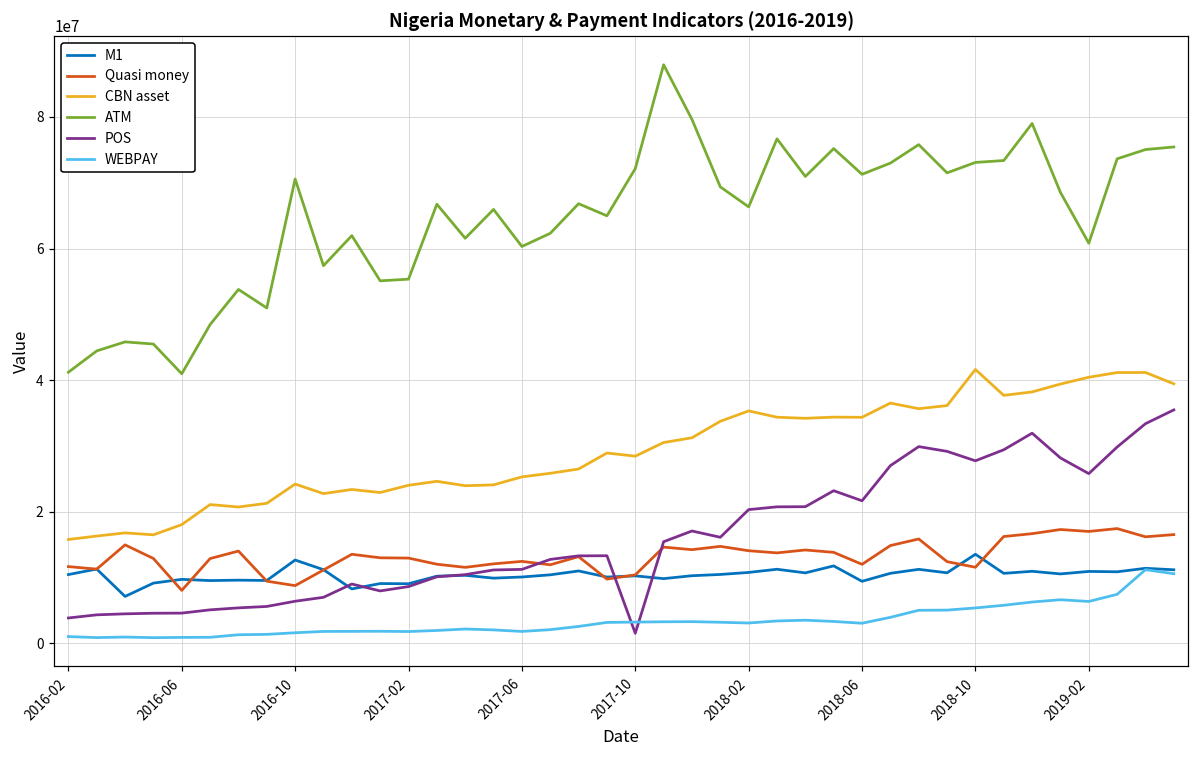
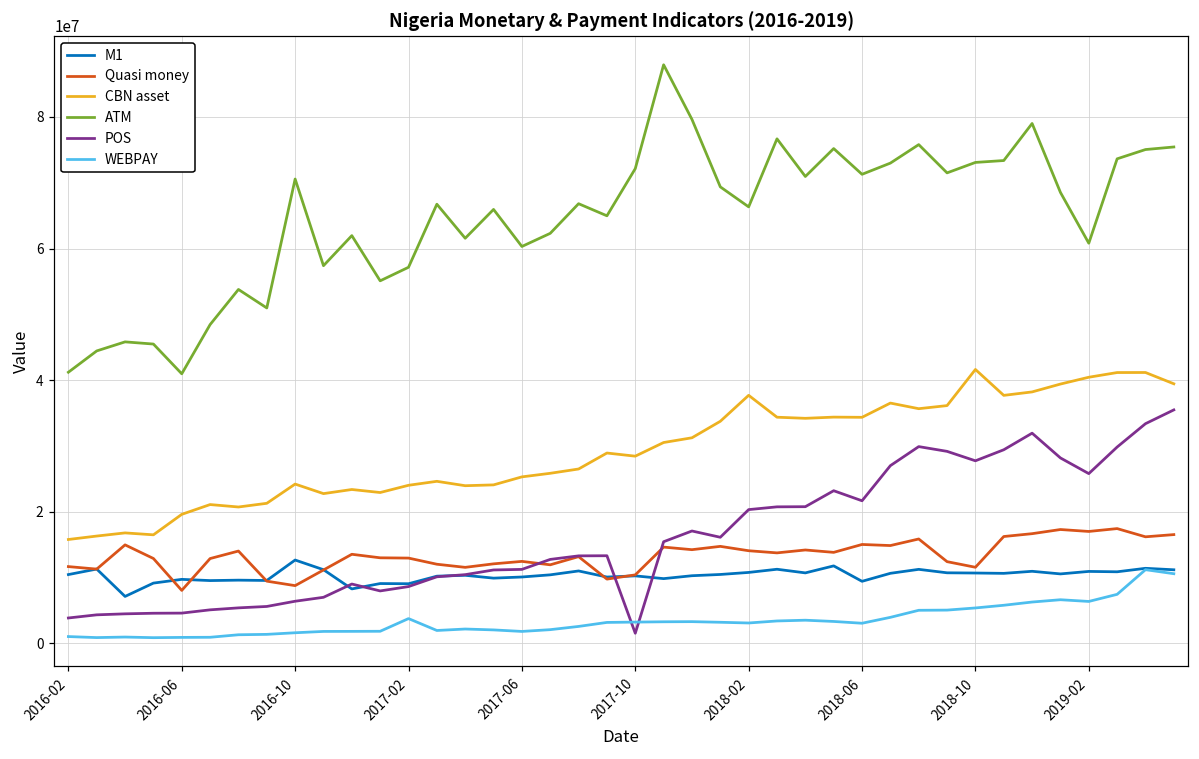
  {
    "M1": {
      "2016-02": 10000000,
      "2016-06": 10000000,
      "2016-10": 13000000,
      "2017-02": 9000000,
      "2017-06": 10000000,
      "2018-02": 11000000,
      "2018-06": 9000000,
-     "2018-10": 14000000,
+     "2018-10": 11000000,
      "2019-02": 11000000
    },
    "Quasi money": {
      "2016-02": 12000000,
      "2016-06": 8000000,
      "2016-10": 9000000,
      "2017-02": 13000000,
      "2017-06": 12000000,
      "2018-02": 14000000,
-     "2018-06": 12000000,
+     "2018-06": 15000000,
      "2018-10": 12000000,
      "2019-02": 17000000
    },
    "CBN asset": {
      "2016-02": 16000000,
-     "2016-06": 18000000,
+     "2016-06": 20000000,
      "2016-10": 24000000,
      "2017-02": 24000000,
      "2017-06": 25000000,
      "2017-10": 28000000,
-     "2018-02": 35000000,
+     "2018-02": 38000000,
      "2018-06": 34000000,
      "2018-10": 42000000,
      "2019-02": 40000000
    },
    "ATM": {
      "2016-02": 41000000,
      "2016-06": 41000000,
      "2016-10": 71000000,
-     "2017-02": 55000000,
+     "2017-02": 57000000,
      "2017-06": 60000000,
      "2017-10": 72000000,
      "2018-02": 66000000,
      "2018-06": 71000000,
      "2018-10": 73000000,
      "2019-02": 61000000
    },
    "POS": {
      "2016-02": 4000000,
      "2016-06": 5000000,
      "2016-10": 6000000,
      "2017-02": 9000000,
      "2017-06": 11000000,
      "2017-10": 2000000,
      "2018-02": 20000000,
      "2018-06": 22000000,
      "2018-10": 28000000,
      "2019-02": 26000000
    },
    "WEBPAY": {
      "2016-02": 1000000,
      "2016-06": 1000000,
      "2016-10": 2000000,
-     "2017-02": 2000000,
+     "2017-02": 4000000,
      "2017-06": 2000000,
      "2017-10": 3000000,
      "2018-02": 3000000,
      "2018-06": 3000000,
      "2018-10": 5000000,
      "2019-02": 6000000
    }
  }
